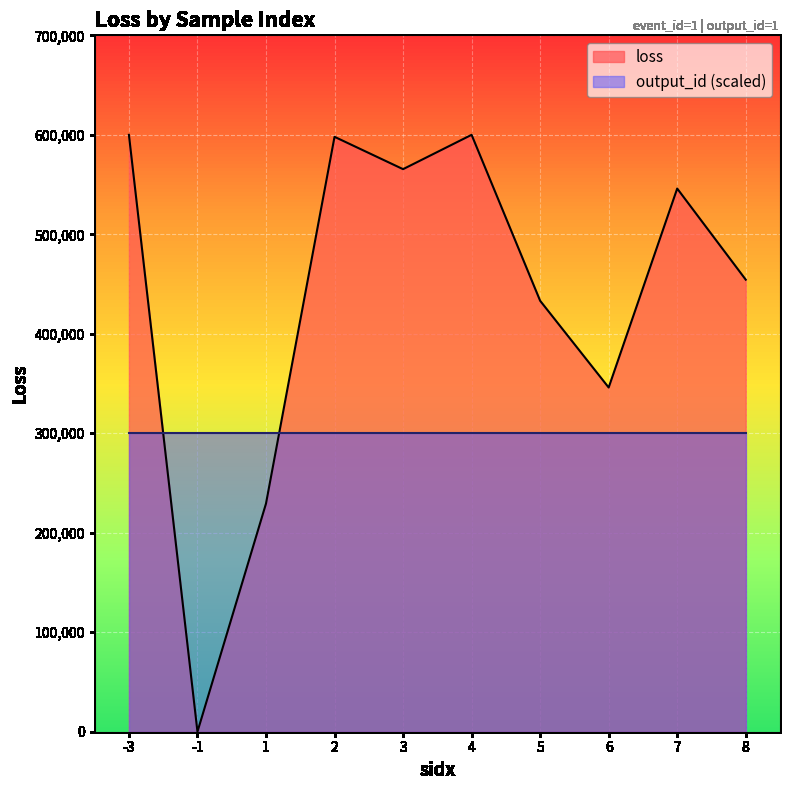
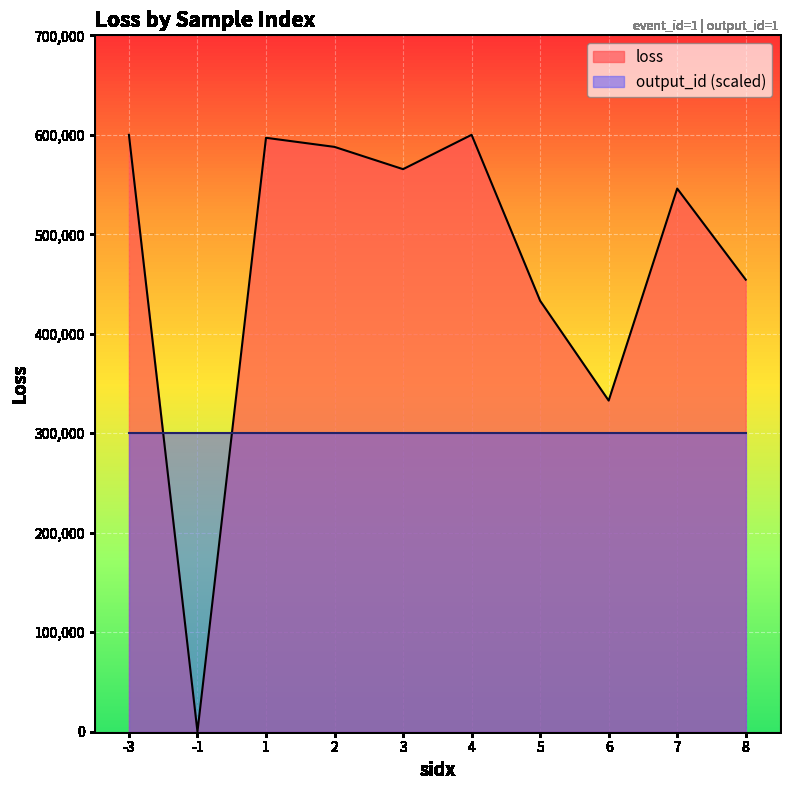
  {
    "loss": {
      "-3": "600,000",
      "-1": "0",
-     "1": "230,000",
-     "2": "600,000",
+     "1": "600,000",
+     "2": "590,000",
      "3": "570,000",
      "4": "600,000",
      "5": "430,000",
-     "6": "350,000",
+     "6": "330,000",
      "7": "550,000",
      "8": "450,000"
    },
    "output_id (scaled)": {
      "-3": "300,000",
      "-1": "300,000",
      "1": "300,000",
      "2": "300,000",
      "3": "300,000",
      "4": "300,000",
      "5": "300,000",
      "6": "300,000",
      "7": "300,000",
      "8": "300,000"
    }
  }
